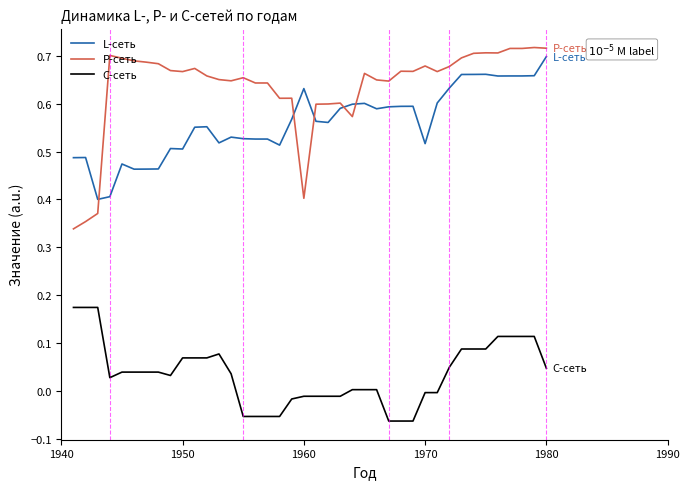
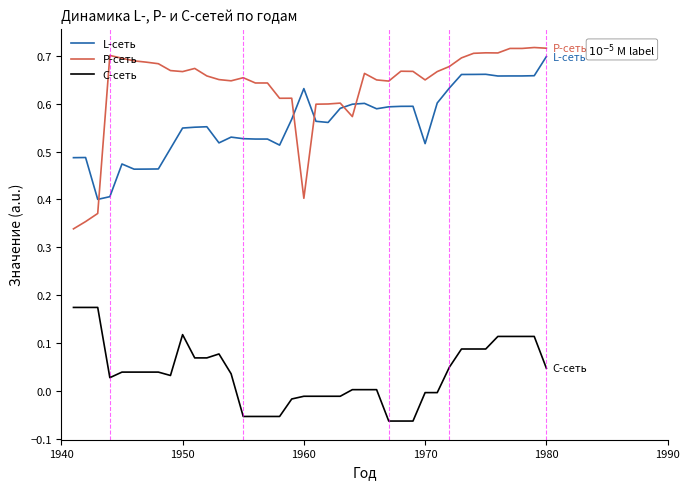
  {
    "L-сеть": {
-     "1950": 0.51,
+     "1950": 0.55,
      "1960": 0.63,
      "1970": 0.52,
      "1980": 0.70
    },
    "P-сеть": {
      "1950": 0.67,
      "1960": 0.40,
-     "1970": 0.68,
+     "1970": 0.65,
      "1980": 0.72
    },
    "C-сеть": {
-     "1950": 0.07,
+     "1950": 0.12,
      "1960": -0.01,
      "1970": 0.00,
      "1980": 0.05
    }
  }
